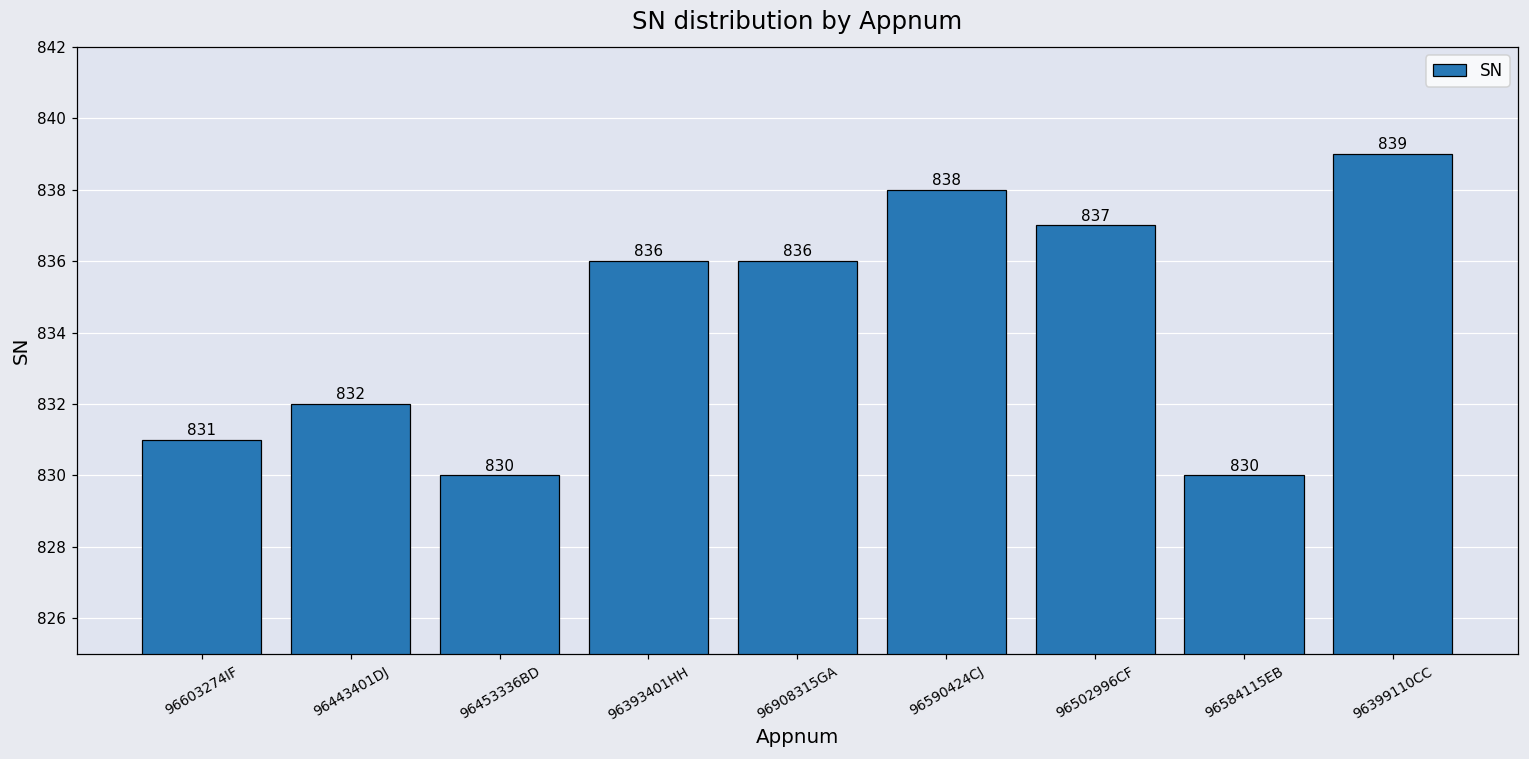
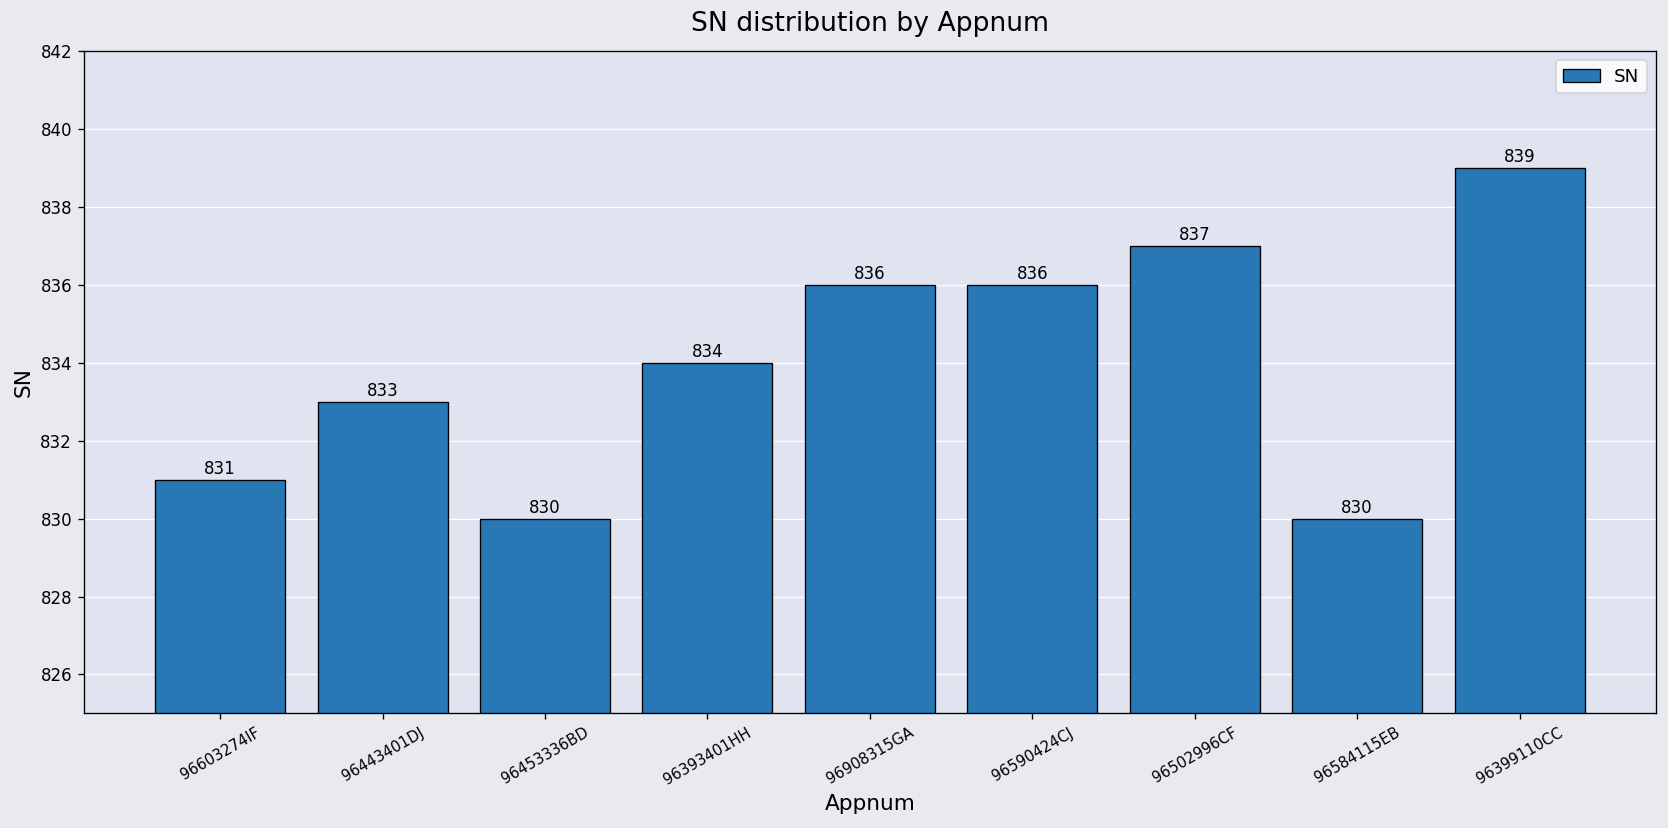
  {
    "96603274IF": 831,
-   "96443401DJ": 832,
+   "96443401DJ": 833,
    "96453336BD": 830,
-   "96393401HH": 836,
+   "96393401HH": 834,
    "96908315GA": 836,
-   "96590424CJ": 838,
+   "96590424CJ": 836,
    "96502996CF": 837,
    "96584115EB": 830,
    "96399110CC": 839
  }
